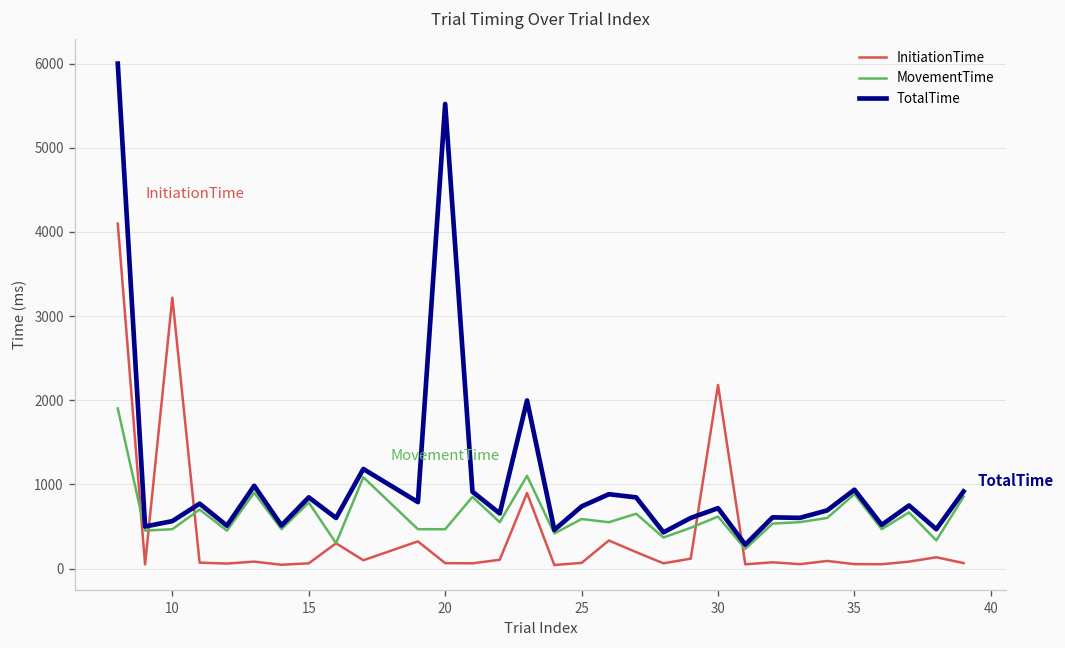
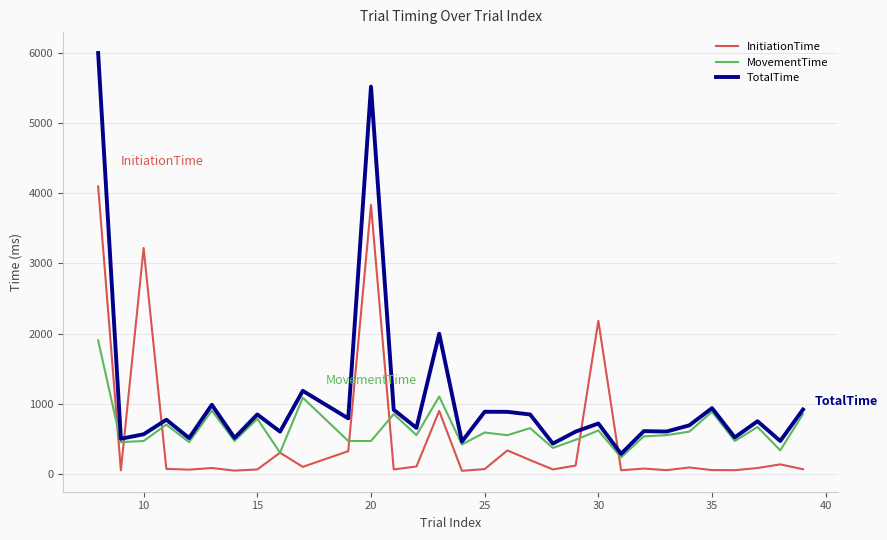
  {
    "InitiationTime": {
      "10": 3200,
      "15": 100,
-     "20": 100,
+     "20": 3800,
      "25": 100,
      "30": 2200,
      "35": 100
    },
    "MovementTime": {
      "10": 500,
      "15": 800,
      "20": 500,
      "25": 600,
      "30": 600,
      "35": 900
    },
    "TotalTime": {
      "10": 600,
      "15": 800,
      "20": 5500,
-     "25": 700,
+     "25": 900,
      "30": 700,
      "35": 900
    }
  }
